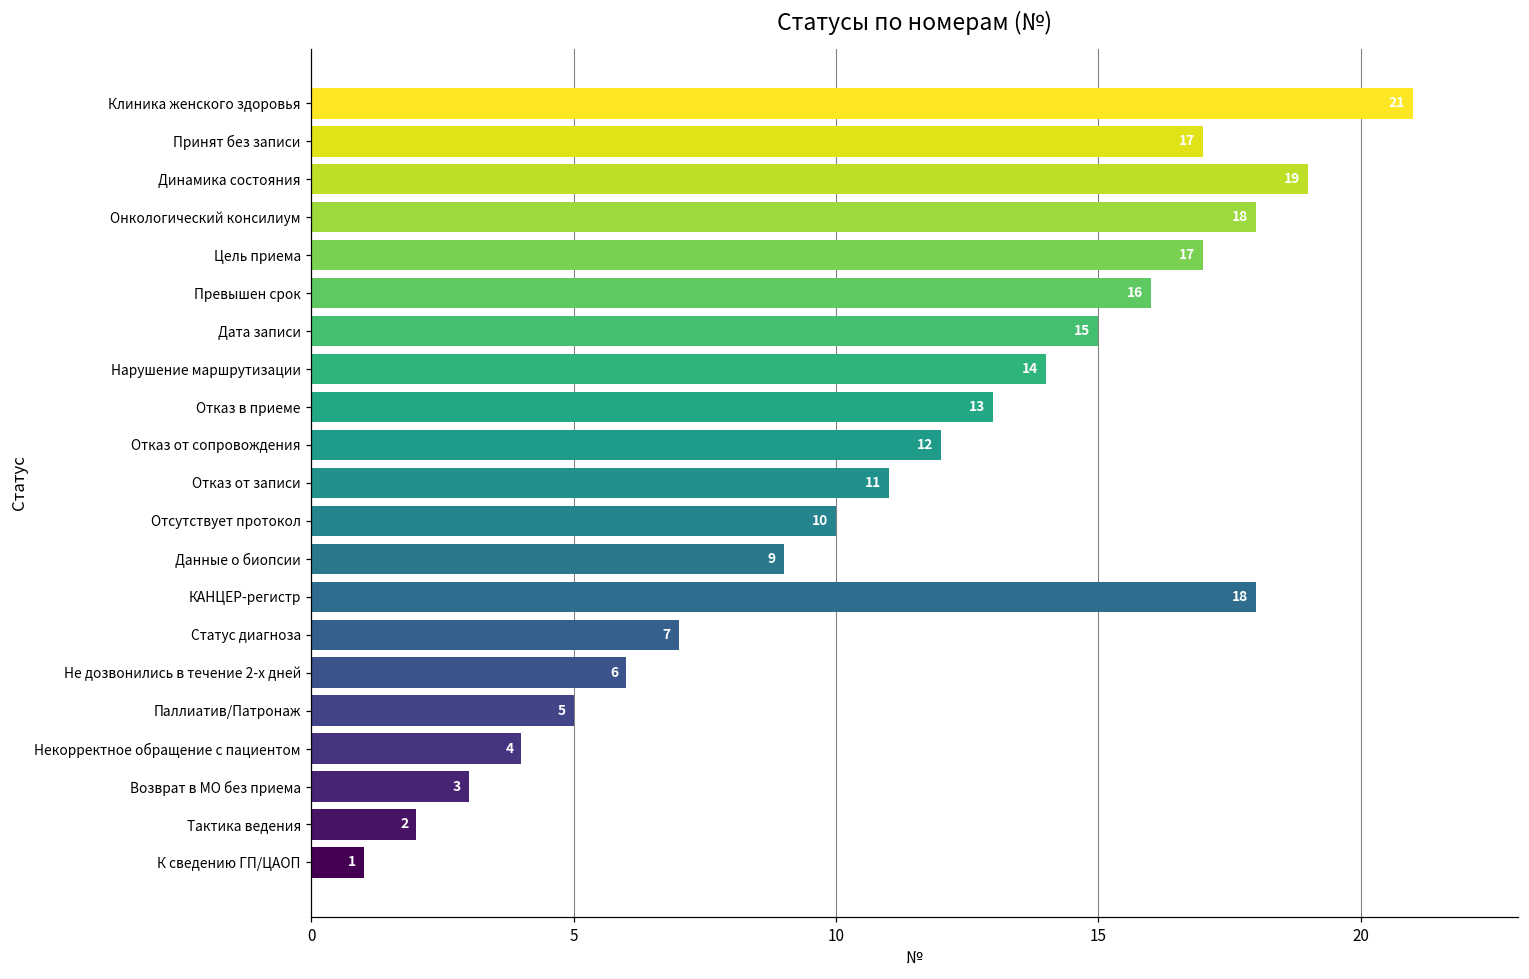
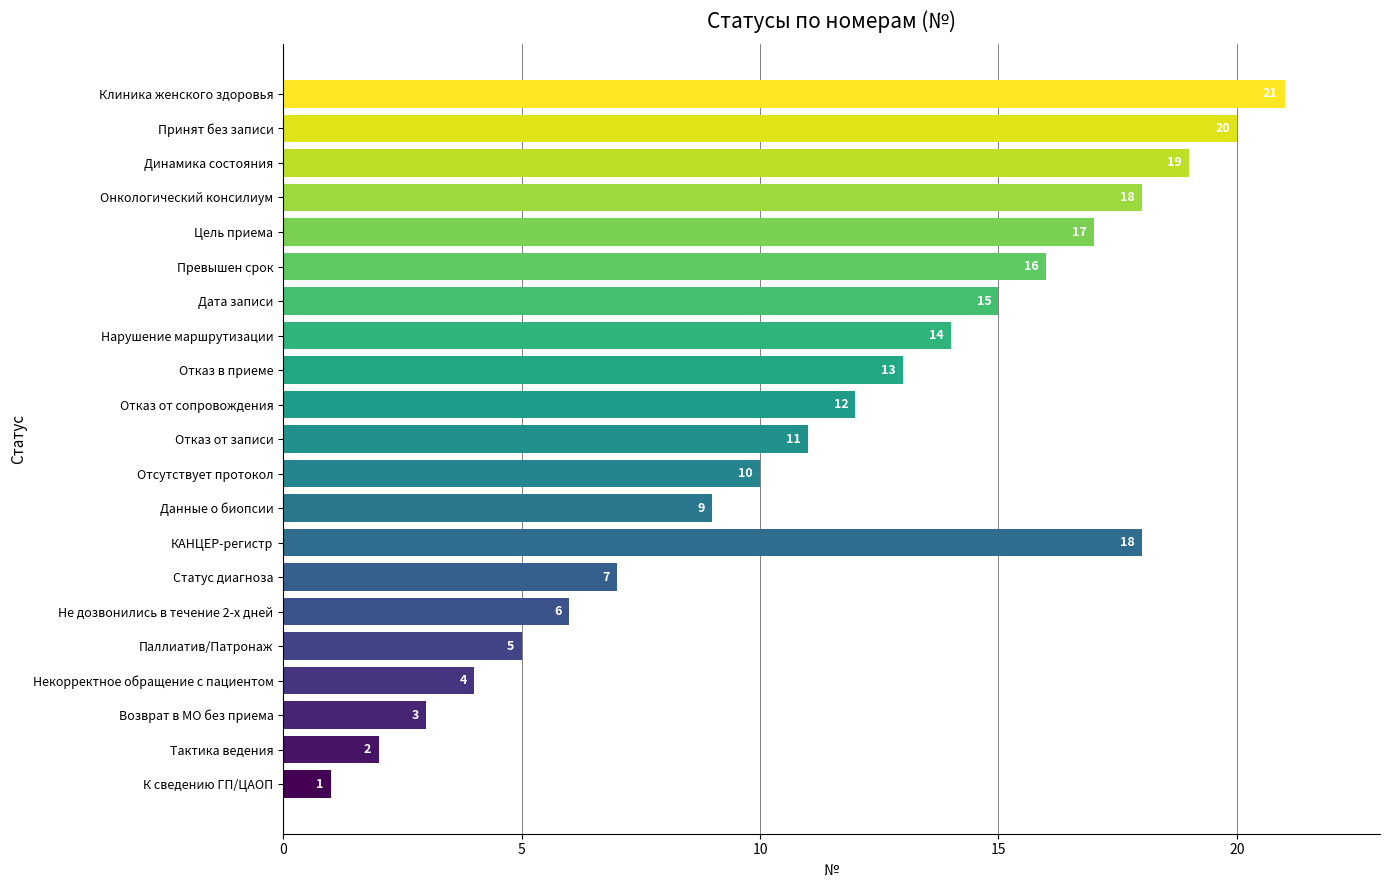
  {
    "Клиника женского здоровья": 21,
-   "Принят без записи": 17,
+   "Принят без записи": 20,
    "Динамика состояния": 19,
    "Онкологический консилиум": 18,
    "Цель приема": 17,
    "Превышен срок": 16,
    "Дата записи": 15,
    "Нарушение маршрутизации": 14,
    "Отказ в приеме": 13,
    "Отказ от сопровождения": 12,
    "Отказ от записи": 11,
    "Отсутствует протокол": 10,
    "Данные о биопсии": 9,
    "КАНЦЕР-регистр": 18,
    "Статус диагноза": 7,
    "Не дозвонились в течение 2-х дней": 6,
    "Паллиатив/Патронаж": 5,
    "Некорректное обращение с пациентом": 4,
    "Возврат в МО без приема": 3,
    "Тактика ведения": 2,
    "К сведению ГП/ЦАОП": 1
  }
